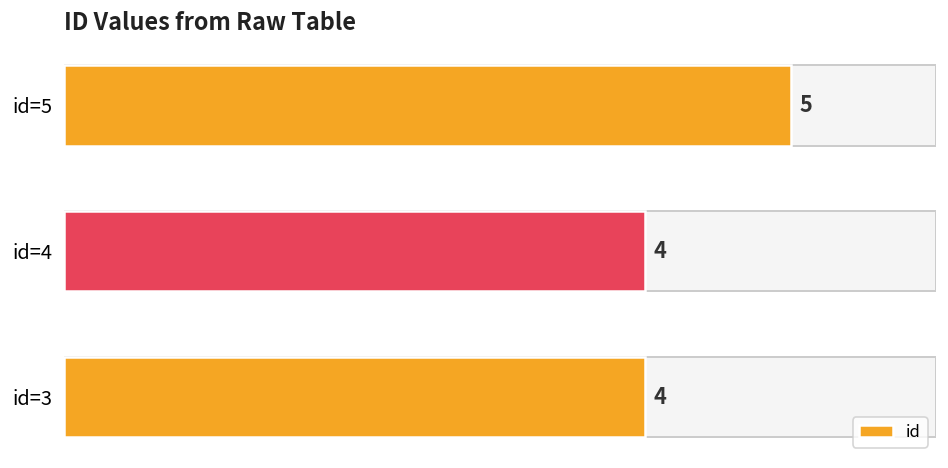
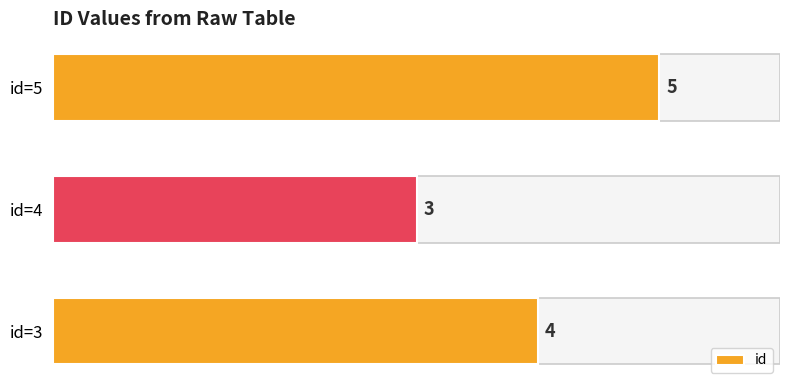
  {
    "id=5": 5,
-   "id=4": 4,
+   "id=4": 3,
    "id=3": 4
  }
